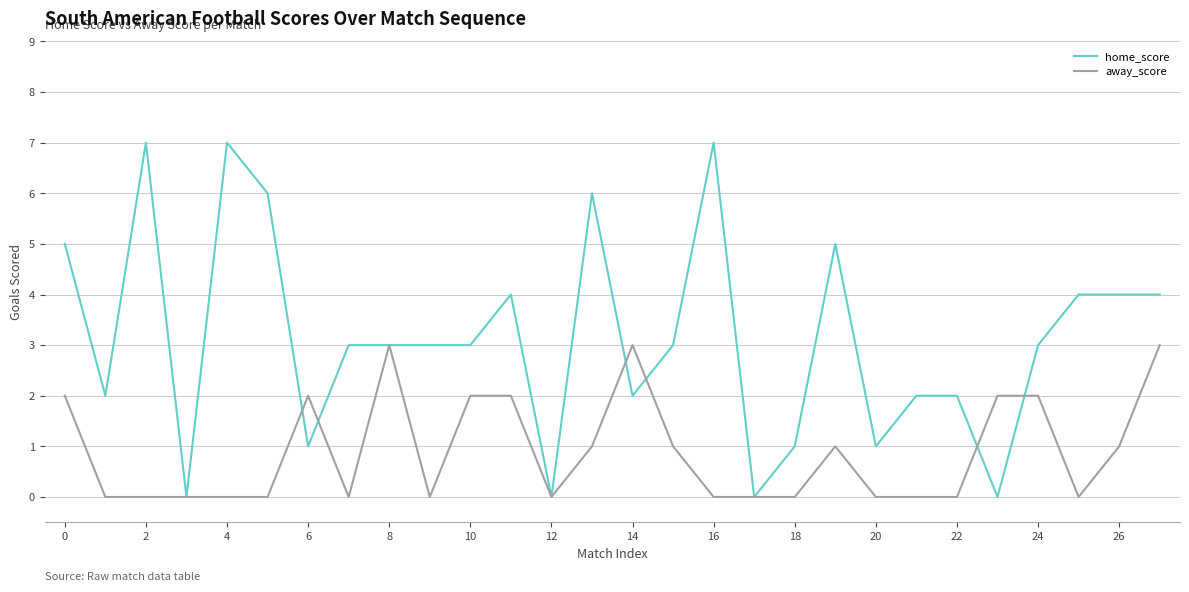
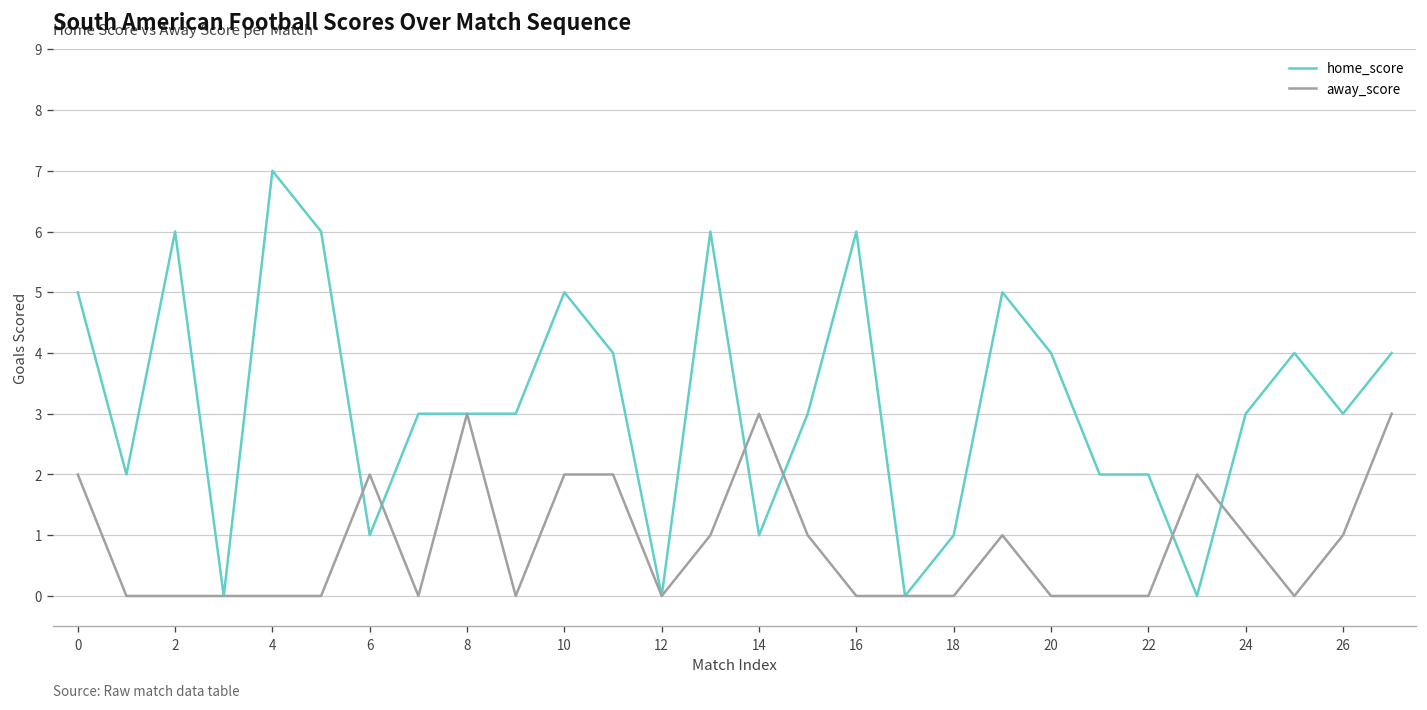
  {
    "home_score": {
      "0": 5,
-     "2": 7,
+     "2": 6,
      "4": 7,
      "6": 1,
-     "10": 3,
-     "14": 2,
-     "16": 7,
+     "10": 5,
+     "14": 1,
+     "16": 6,
      "18": 1,
-     "20": 1,
+     "20": 4,
      "22": 2,
      "24": 3,
-     "26": 4
+     "26": 3
    },
    "away_score": {
      "0": 2,
      "2": 0,
      "4": 0,
      "6": 2,
      "10": 2,
      "14": 3,
      "16": 0,
      "18": 0,
      "20": 0,
      "22": 0,
-     "24": 2,
+     "24": 1,
      "26": 1
    }
  }
